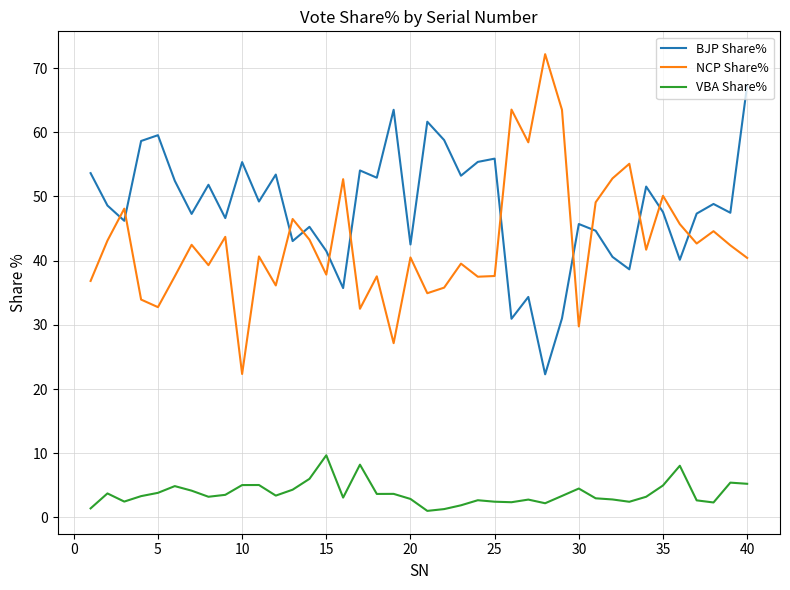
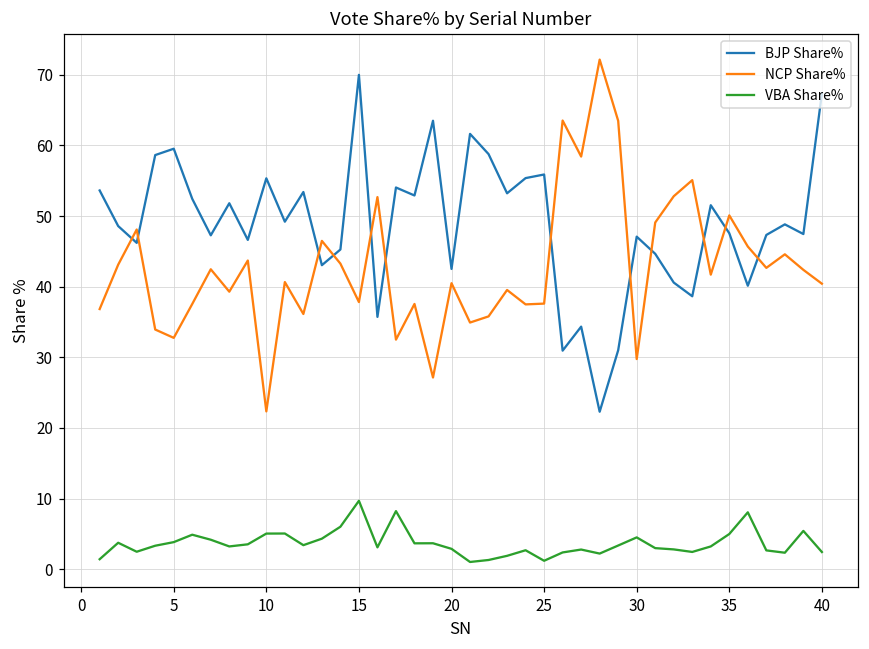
  {
    "BJP Share%": {
      "5": 60,
      "10": 55,
-     "15": 42,
+     "15": 70,
      "20": 43,
      "25": 56,
-     "30": 46,
+     "30": 47,
      "35": 48
    },
    "NCP Share%": {
      "5": 33,
      "10": 22,
      "15": 38,
      "20": 41,
      "25": 38,
      "30": 30,
      "35": 50,
      "40": 40
    },
    "VBA Share%": {
      "5": 4,
      "10": 5,
      "15": 10,
      "20": 3,
-     "25": 2,
+     "25": 1,
      "30": 5,
      "35": 5,
-     "40": 5
+     "40": 2
    }
  }
